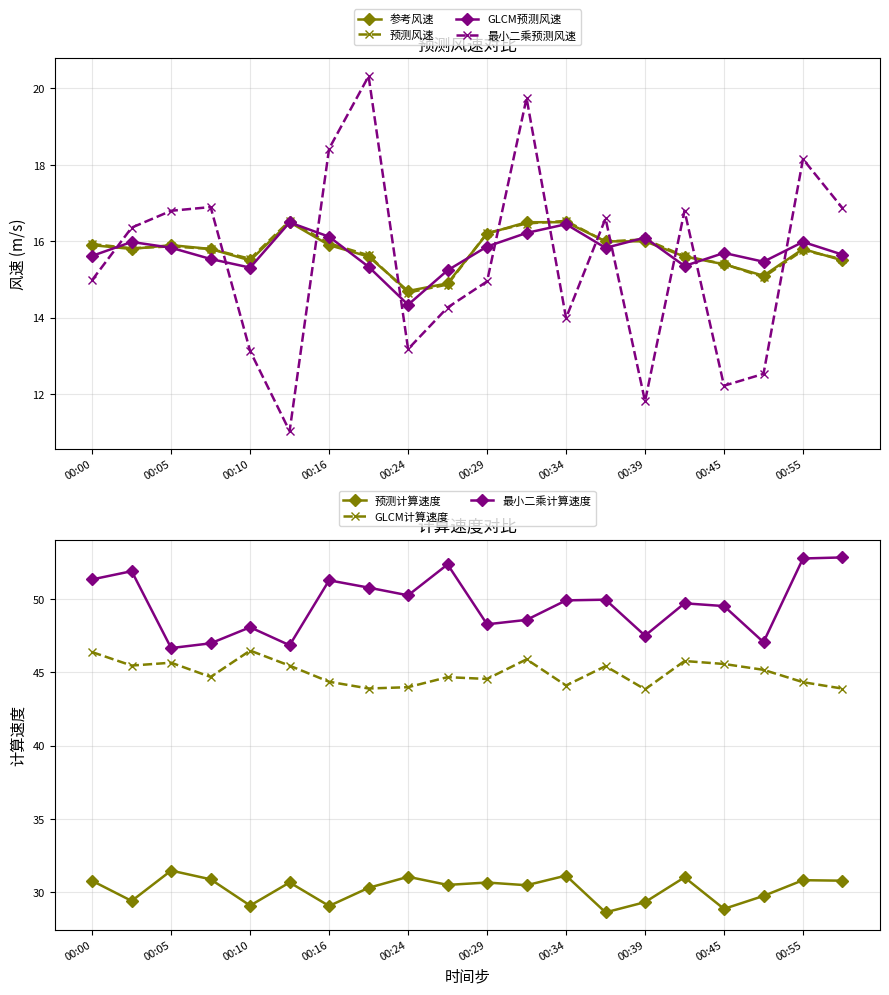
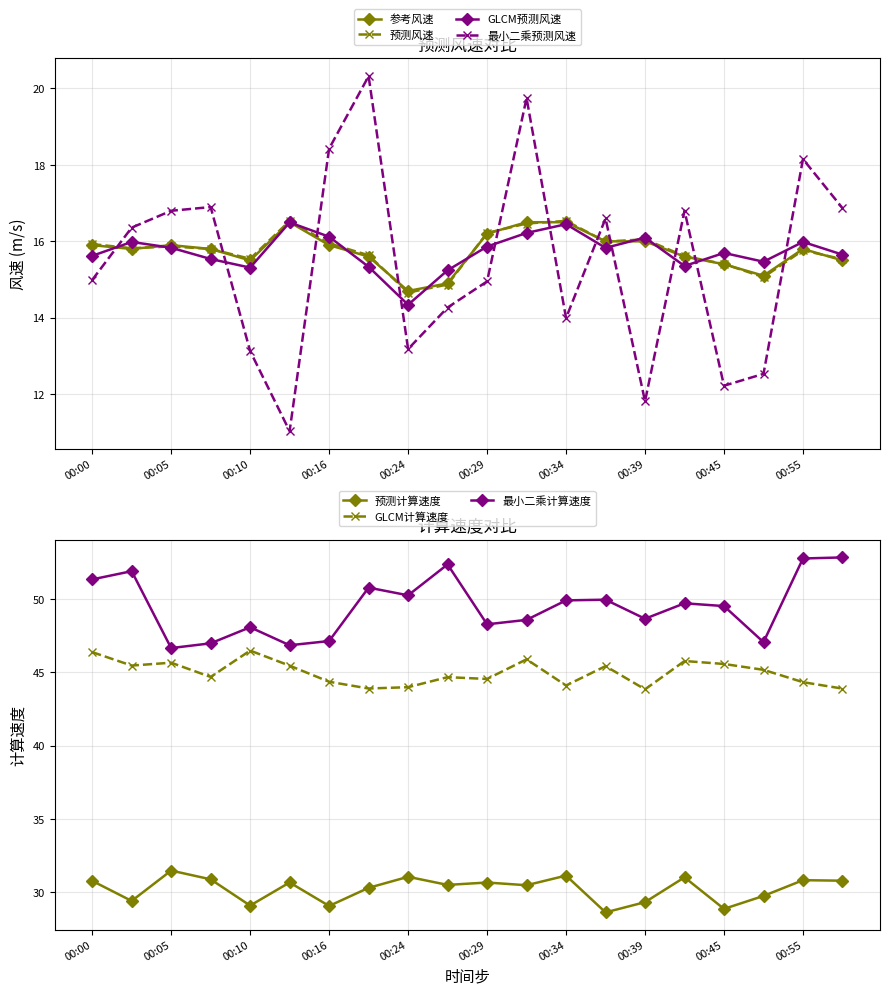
  {
    "计算速度对比": {
      "最小二乘计算速度": {
        "00:00": 51.4,
        "00:05": 46.7,
        "00:10": 48.1,
-       "00:16": 51.3,
+       "00:16": 47.1,
        "00:24": 50.3,
        "00:29": 48.3,
        "00:34": 49.9,
-       "00:39": 47.5,
+       "00:39": 48.7,
        "00:45": 49.5,
        "00:55": 52.8
      }
    }
  }
